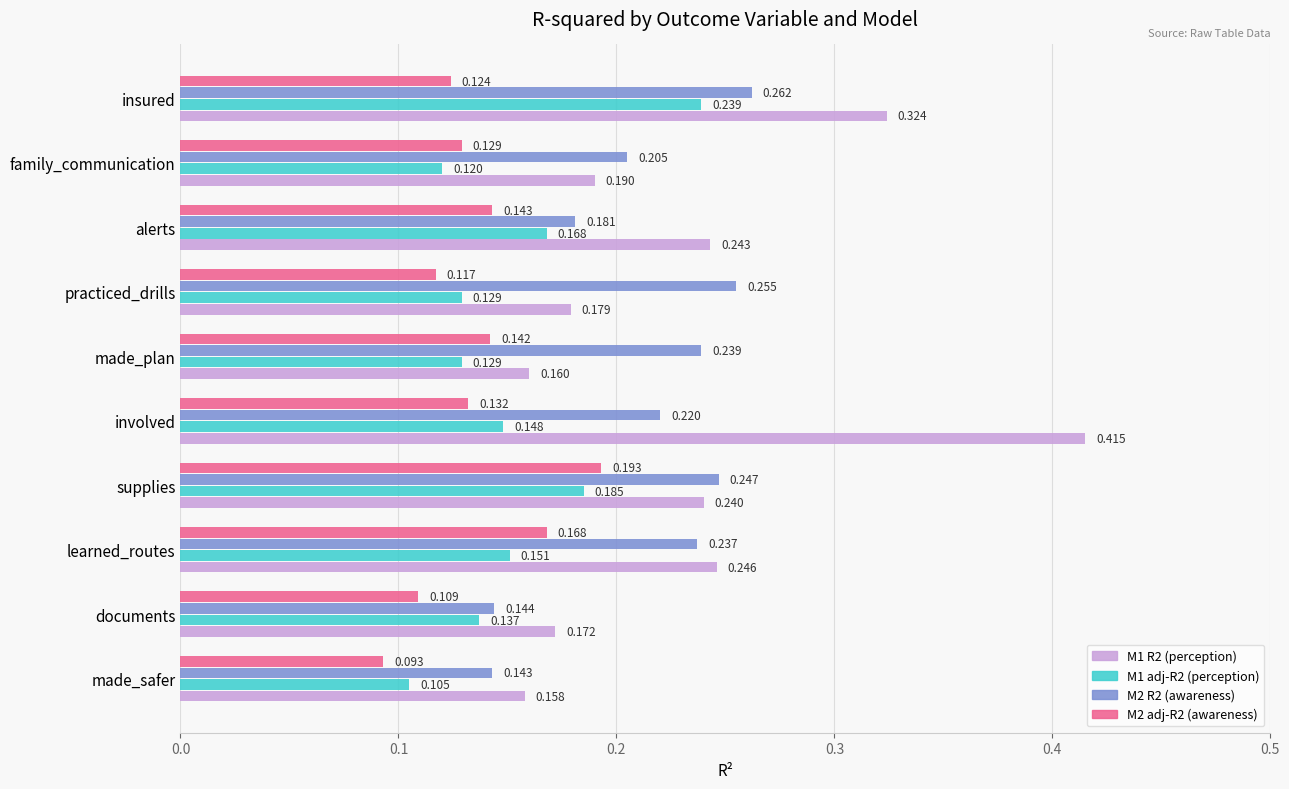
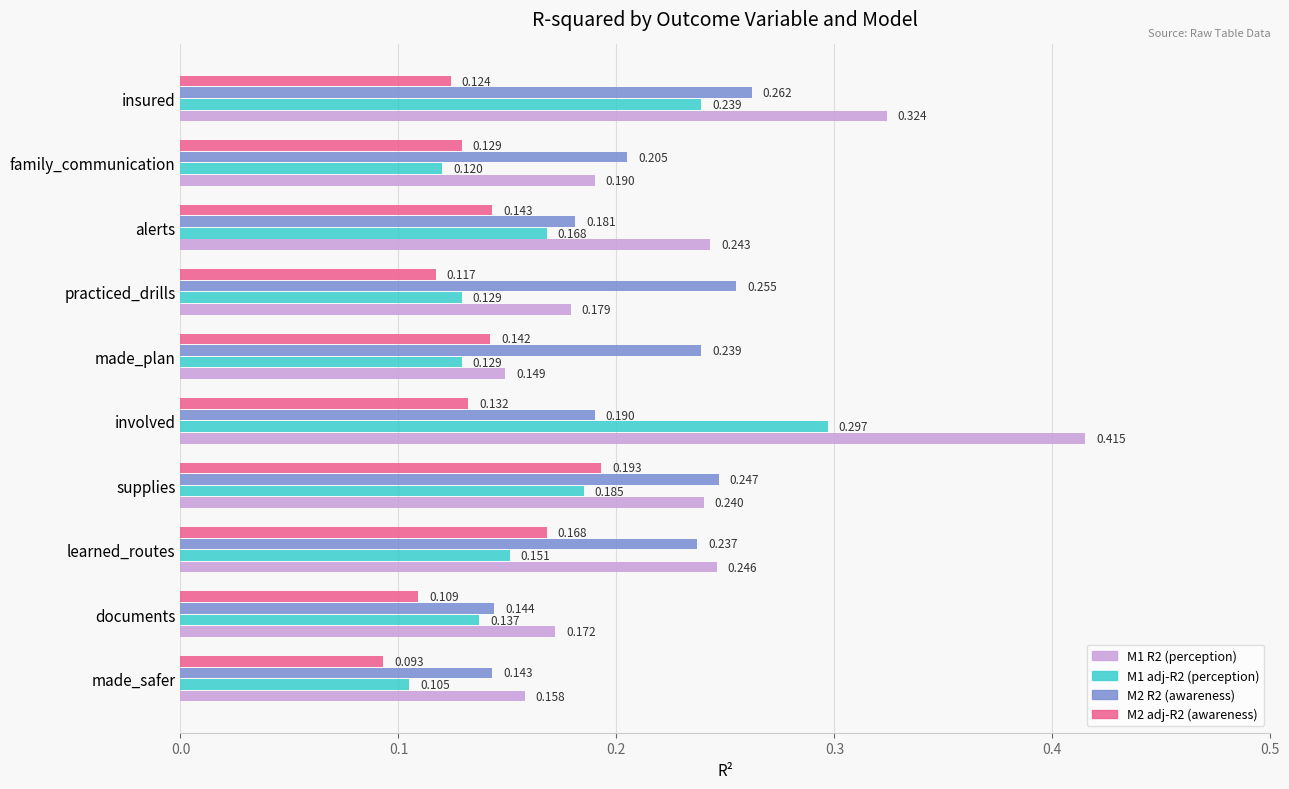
  {
    "M1 R2 (perception)": {
      "insured": 0.324,
      "family_communication": 0.190,
      "alerts": 0.243,
      "practiced_drills": 0.179,
-     "made_plan": 0.160,
+     "made_plan": 0.149,
      "involved": 0.415,
      "supplies": 0.240,
      "learned_routes": 0.246,
      "documents": 0.172,
      "made_safer": 0.158
    },
    "M1 adj-R2 (perception)": {
      "insured": 0.239,
      "family_communication": 0.120,
      "alerts": 0.168,
      "practiced_drills": 0.129,
      "made_plan": 0.129,
-     "involved": 0.148,
+     "involved": 0.297,
      "supplies": 0.185,
      "learned_routes": 0.151,
      "documents": 0.137,
      "made_safer": 0.105
    },
    "M2 R2 (awareness)": {
      "insured": 0.262,
      "family_communication": 0.205,
      "alerts": 0.181,
      "practiced_drills": 0.255,
      "made_plan": 0.239,
-     "involved": 0.220,
+     "involved": 0.190,
      "supplies": 0.247,
      "learned_routes": 0.237,
      "documents": 0.144,
      "made_safer": 0.143
    },
    "M2 adj-R2 (awareness)": {
      "insured": 0.124,
      "family_communication": 0.129,
      "alerts": 0.143,
      "practiced_drills": 0.117,
      "made_plan": 0.142,
      "involved": 0.132,
      "supplies": 0.193,
      "learned_routes": 0.168,
      "documents": 0.109,
      "made_safer": 0.093
    }
  }
